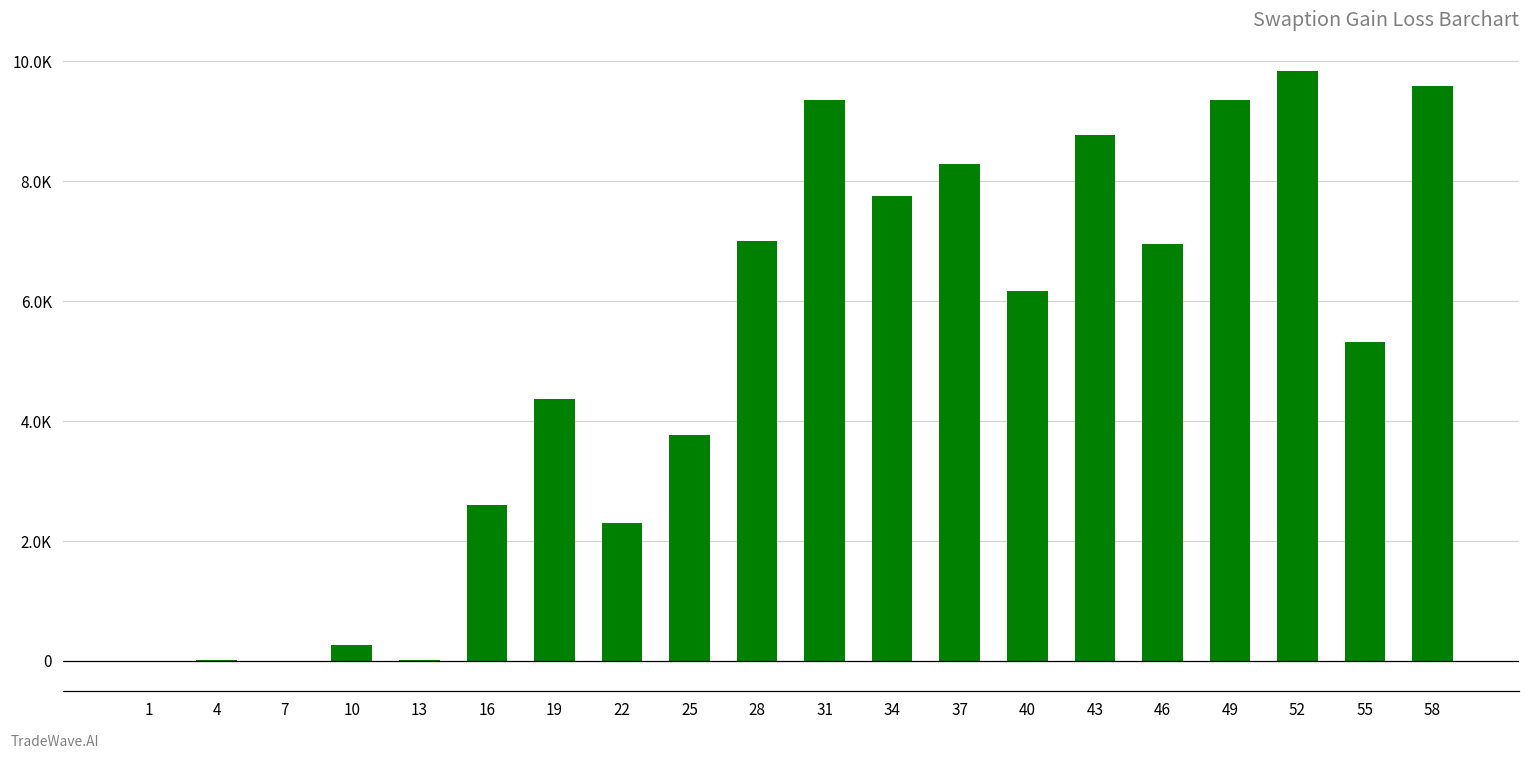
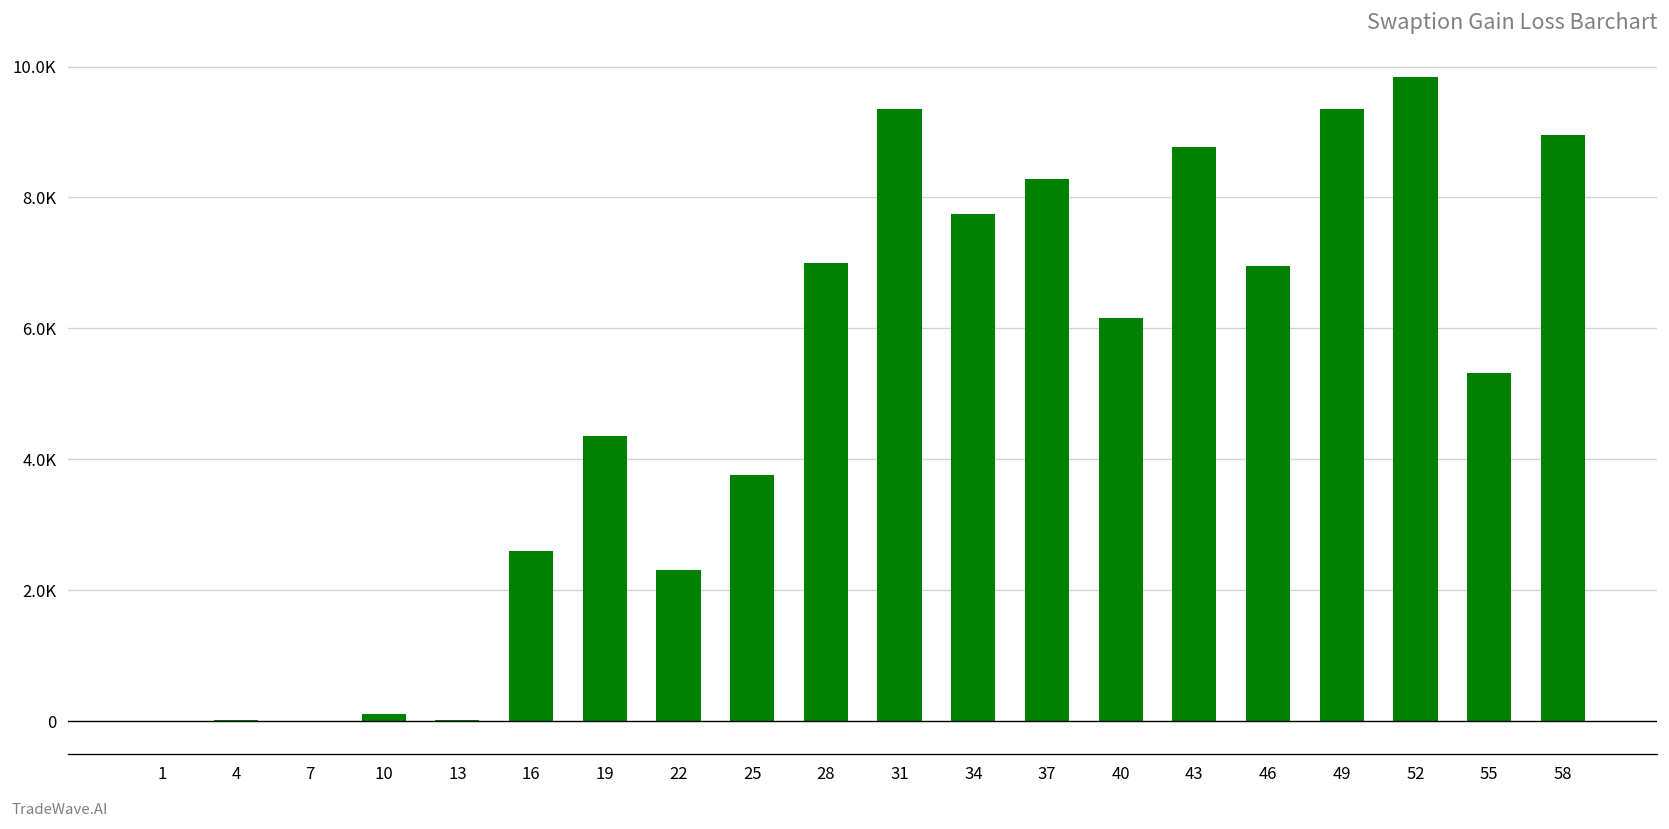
  {
-   "10": 300,
+   "10": 100,
    "16": 2600,
    "19": 4400,
    "22": 2300,
    "25": 3800,
    "28": 7000,
    "31": 9300,
    "34": 7800,
    "37": 8300,
    "40": 6200,
    "43": 8800,
    "46": 7000,
    "49": 9400,
    "52": 9800,
    "55": 5300,
-   "58": 9600
+   "58": 9000
  }
